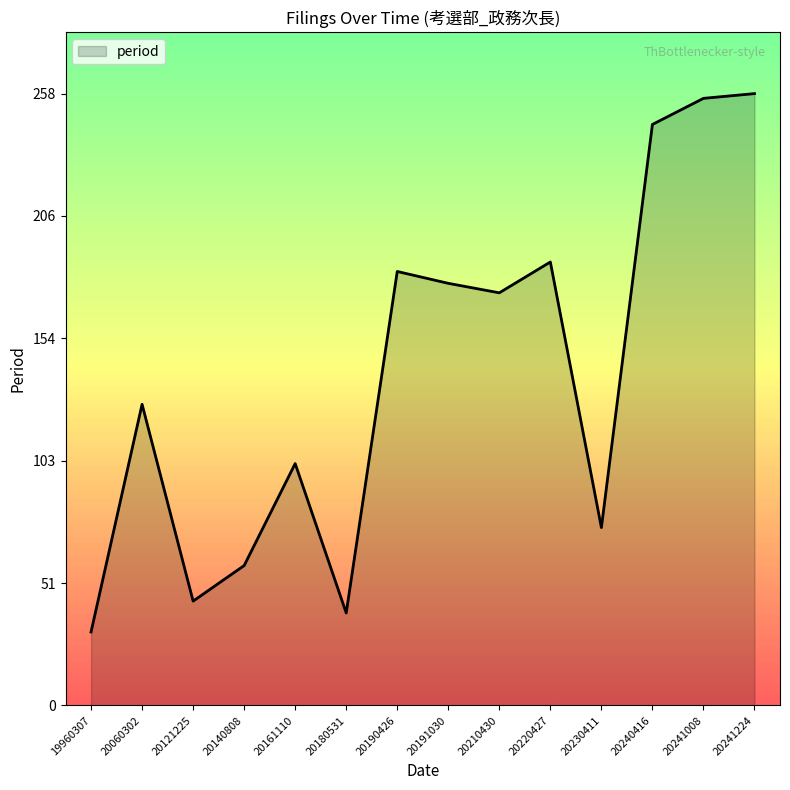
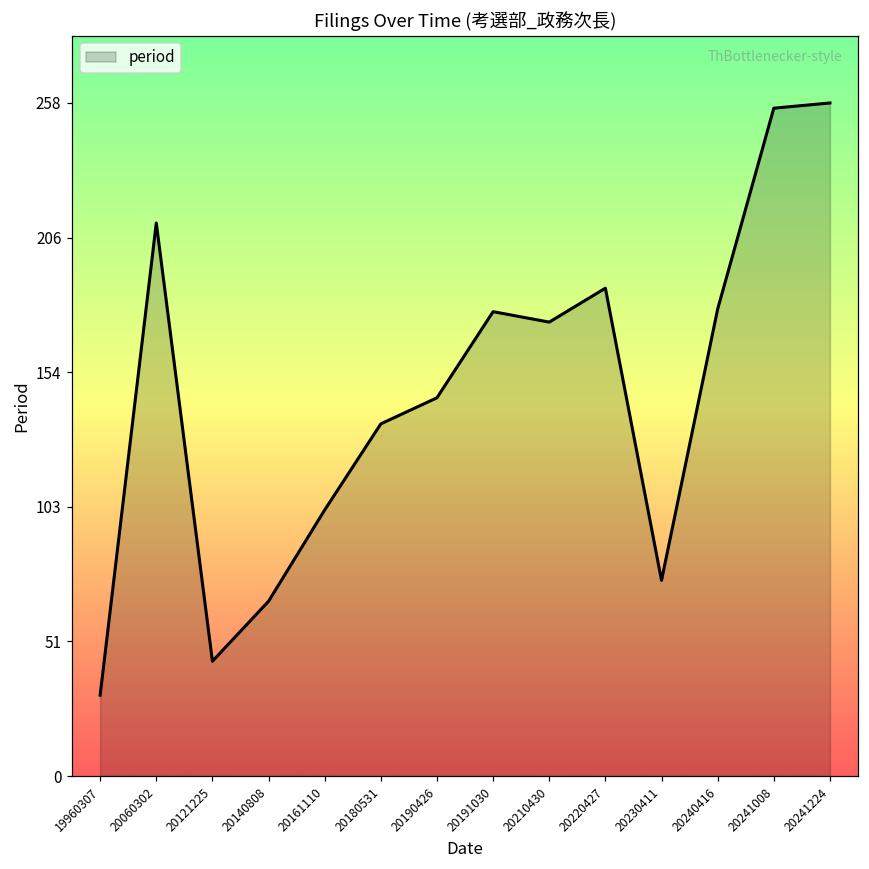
  {
    "19960307": 31,
-   "20060302": 127,
+   "20060302": 212,
    "20121225": 44,
-   "20140808": 59,
+   "20140808": 67,
    "20161110": 102,
-   "20180531": 39,
-   "20190426": 183,
+   "20180531": 135,
+   "20190426": 145,
    "20191030": 178,
    "20210430": 174,
    "20220427": 187,
    "20230411": 75,
-   "20240416": 245,
+   "20240416": 179,
    "20241008": 256,
    "20241224": 258
  }
